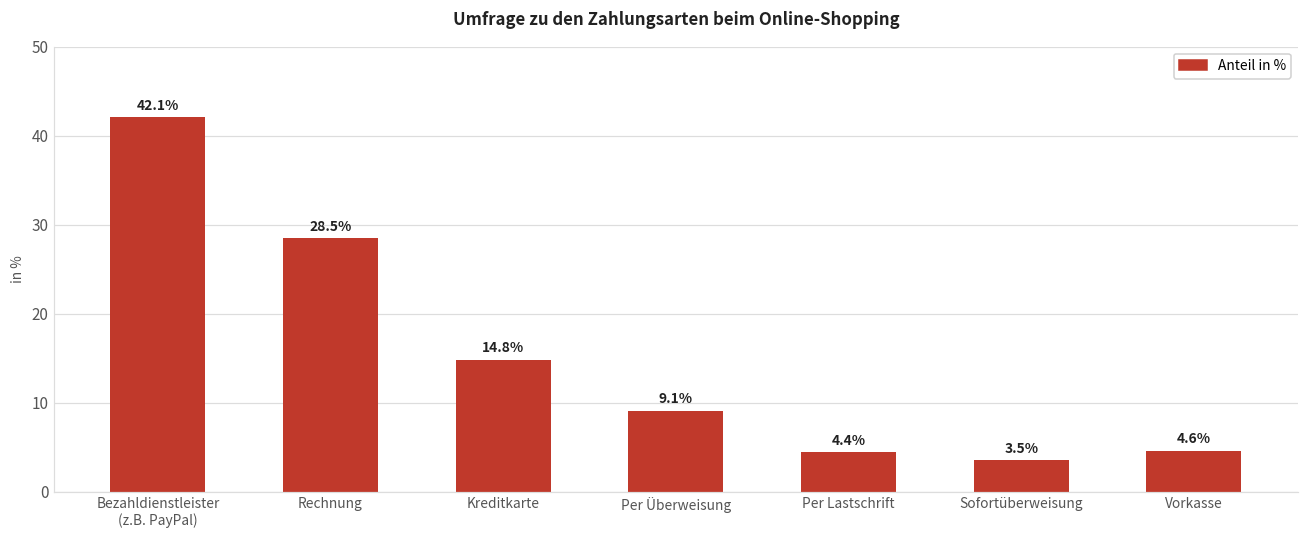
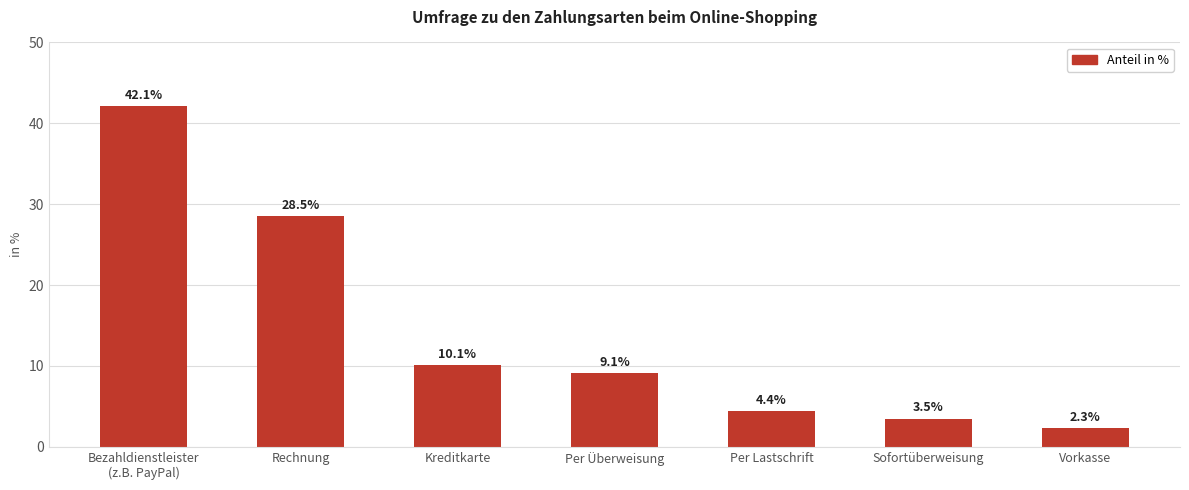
  {
    "Bezahldienstleister (z.B. PayPal)": "42.1%",
    "Rechnung": "28.5%",
-   "Kreditkarte": "14.8%",
+   "Kreditkarte": "10.1%",
    "Per Überweisung": "9.1%",
    "Per Lastschrift": "4.4%",
    "Sofortüberweisung": "3.5%",
-   "Vorkasse": "4.6%"
+   "Vorkasse": "2.3%"
  }
